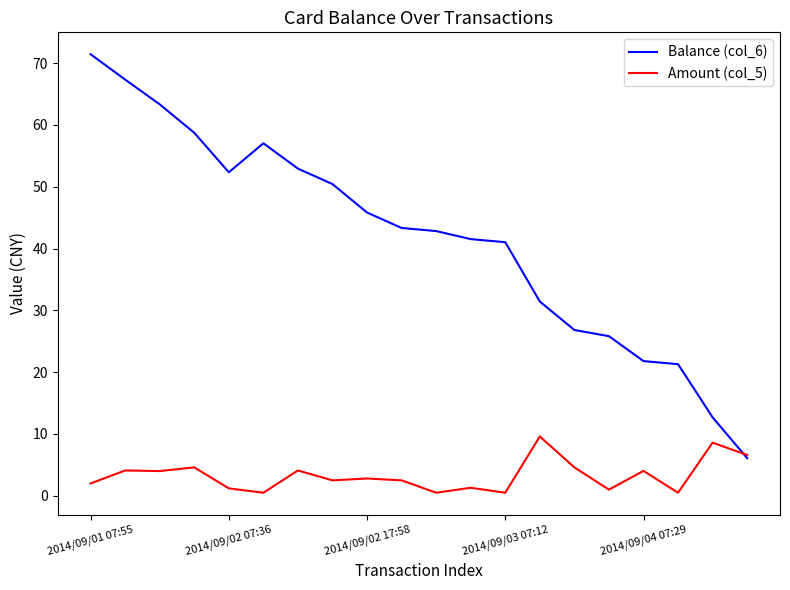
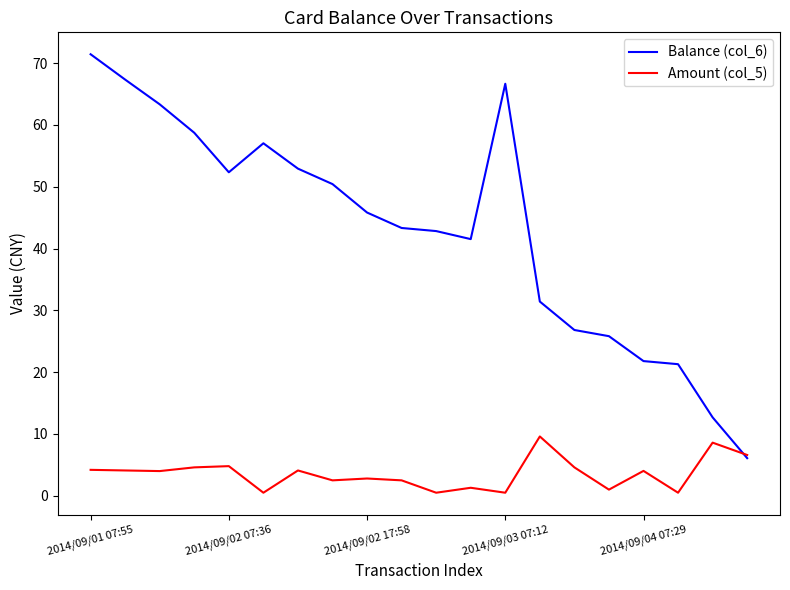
  {
    "Balance (col_6)": {
      "2014/09/01 07:55": 71,
      "2014/09/02 07:36": 52,
      "2014/09/02 17:58": 46,
-     "2014/09/03 07:12": 41
+     "2014/09/03 07:12": 67
    },
    "Amount (col_5)": {
-     "2014/09/01 07:55": 2,
-     "2014/09/02 07:36": 1,
+     "2014/09/01 07:55": 4,
+     "2014/09/02 07:36": 5,
      "2014/09/02 17:58": 3,
      "2014/09/03 07:12": 1
    }
  }
